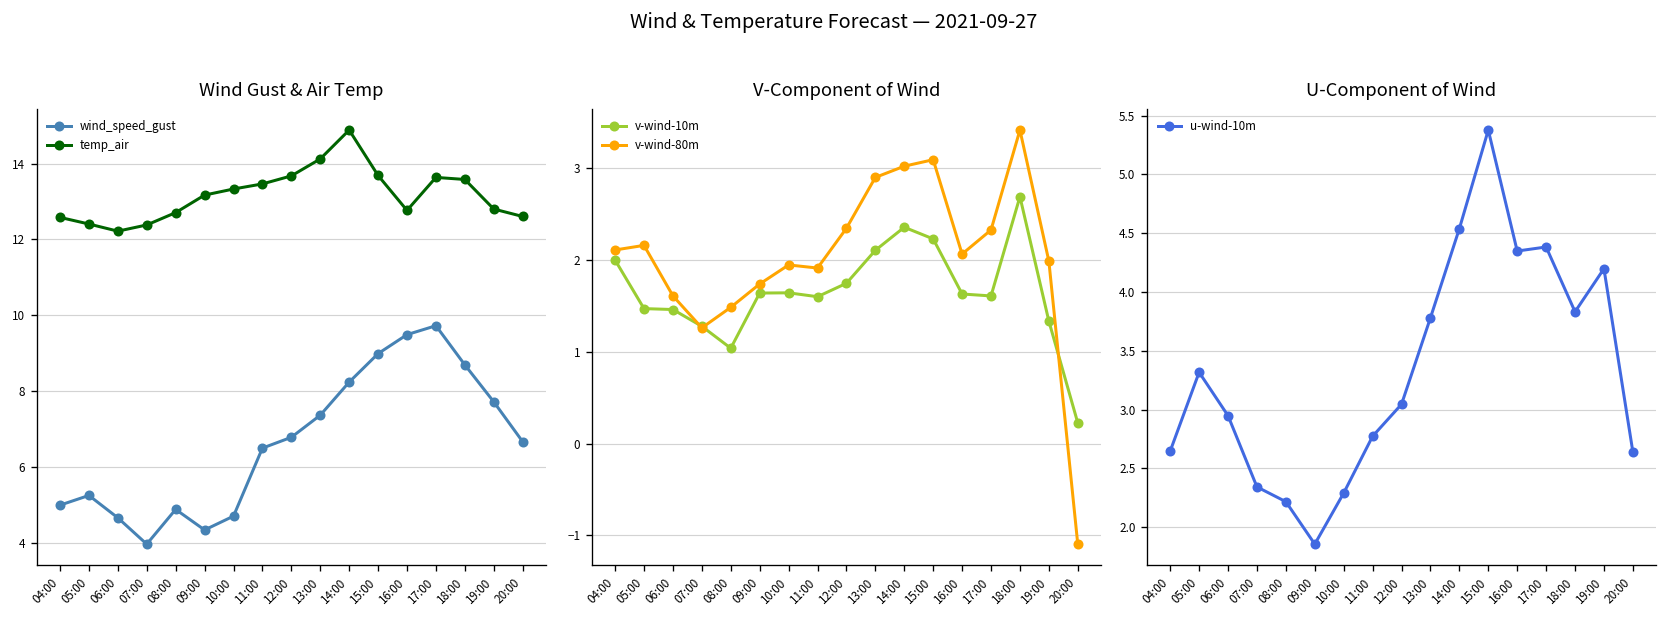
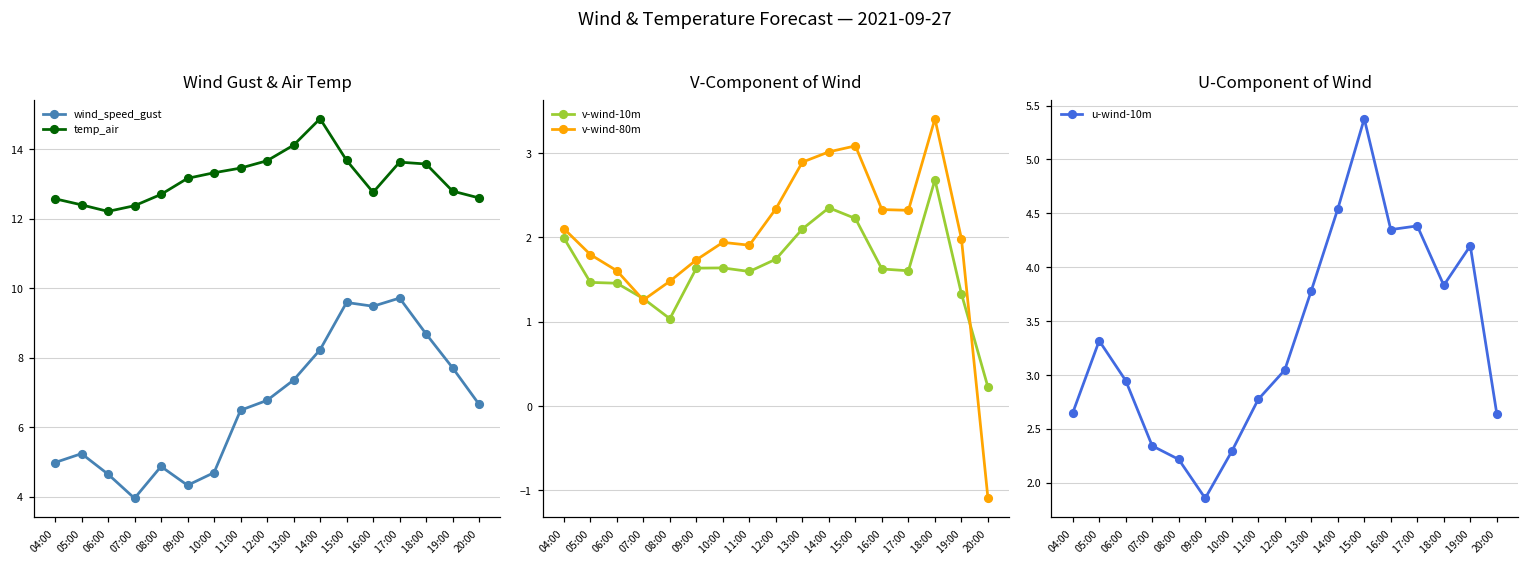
  {
    "Wind Gust & Air Temp": {
      "wind_speed_gust": {
        "04:00": 5.0,
        "05:00": 5.2,
        "06:00": 4.7,
        "07:00": 4.0,
        "08:00": 4.9,
        "09:00": 4.3,
        "10:00": 4.7,
        "11:00": 6.5,
        "12:00": 6.8,
        "13:00": 7.4,
        "14:00": 8.2,
-       "15:00": 9.0,
+       "15:00": 9.6,
        "16:00": 9.5,
        "17:00": 9.7,
        "18:00": 8.7,
        "19:00": 7.7,
        "20:00": 6.7
      },
      "temp_air": {
        "04:00": 12.6,
        "05:00": 12.4,
        "06:00": 12.2,
        "07:00": 12.4,
        "08:00": 12.7,
        "09:00": 13.2,
        "10:00": 13.3,
        "11:00": 13.5,
        "12:00": 13.7,
        "13:00": 14.1,
        "14:00": 14.9,
        "15:00": 13.7,
        "16:00": 12.8,
        "17:00": 13.6,
        "18:00": 13.6,
        "19:00": 12.8,
        "20:00": 12.6
      }
    },
    "V-Component of Wind": {
      "v-wind-10m": {
        "04:00": 2.0,
        "05:00": 1.5,
        "06:00": 1.5,
        "08:00": 1.0,
        "09:00": 1.6,
        "10:00": 1.6,
        "11:00": 1.6,
        "12:00": 1.7,
        "13:00": 2.1,
        "14:00": 2.4,
        "15:00": 2.2,
        "16:00": 1.6,
        "17:00": 1.6,
        "18:00": 2.7,
        "19:00": 1.3,
        "20:00": 0.2
      },
      "v-wind-80m": {
        "04:00": 2.1,
-       "05:00": 2.2,
+       "05:00": 1.8,
        "06:00": 1.6,
        "08:00": 1.5,
        "09:00": 1.7,
        "10:00": 1.9,
        "11:00": 1.9,
        "12:00": 2.3,
        "13:00": 2.9,
        "14:00": 3.0,
        "15:00": 3.1,
-       "16:00": 2.1,
+       "16:00": 2.3,
        "17:00": 2.3,
        "18:00": 3.4,
        "19:00": 2.0,
        "20:00": -1.1
      }
    },
    "U-Component of Wind": {
      "04:00": 2.6,
      "05:00": 3.3,
      "06:00": 2.9,
      "07:00": 2.3,
      "08:00": 2.2,
      "09:00": 1.9,
      "10:00": 2.3,
      "11:00": 2.8,
      "12:00": 3.0,
      "13:00": 3.8,
      "14:00": 4.5,
      "15:00": 5.4,
      "16:00": 4.3,
      "17:00": 4.4,
      "18:00": 3.8,
      "19:00": 4.2,
      "20:00": 2.6
    }
  }
